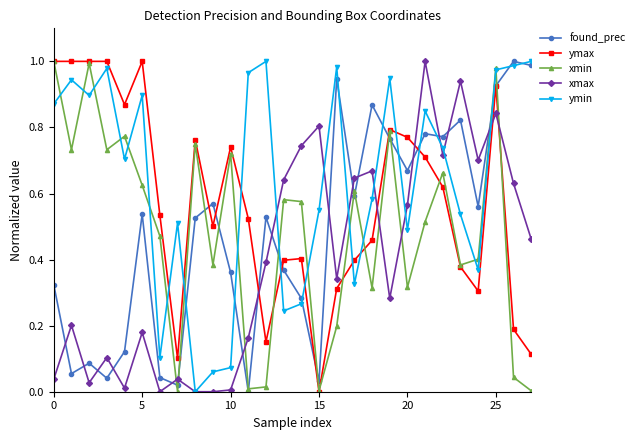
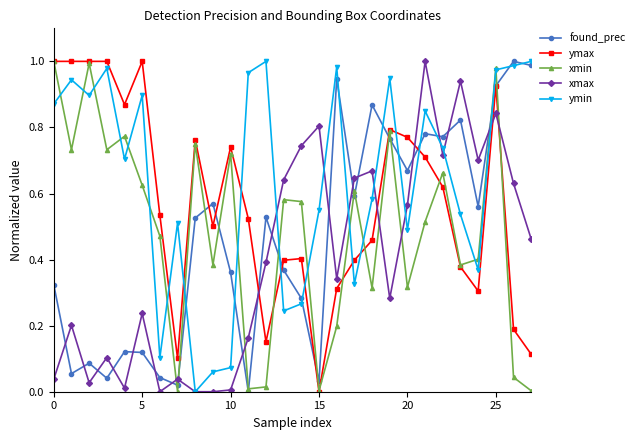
  {
    "found_prec": {
      "0": 0.32,
-     "5": 0.54,
+     "5": 0.12,
      "10": 0.36,
      "15": 0.03,
      "20": 0.67
    },
    "ymax": {
      "5": 1.00,
      "10": 0.74,
      "20": 0.77
    },
    "xmin": {
      "5": 0.62,
      "10": 0.72,
      "20": 0.32
    },
    "xmax": {
      "0": 0.04,
-     "5": 0.18,
+     "5": 0.24,
      "10": 0.01,
      "15": 0.80,
      "20": 0.57,
      "25": 0.84
    },
    "ymin": {
      "0": 0.87,
      "5": 0.90,
      "10": 0.07,
      "15": 0.55,
      "20": 0.49
    }
  }
